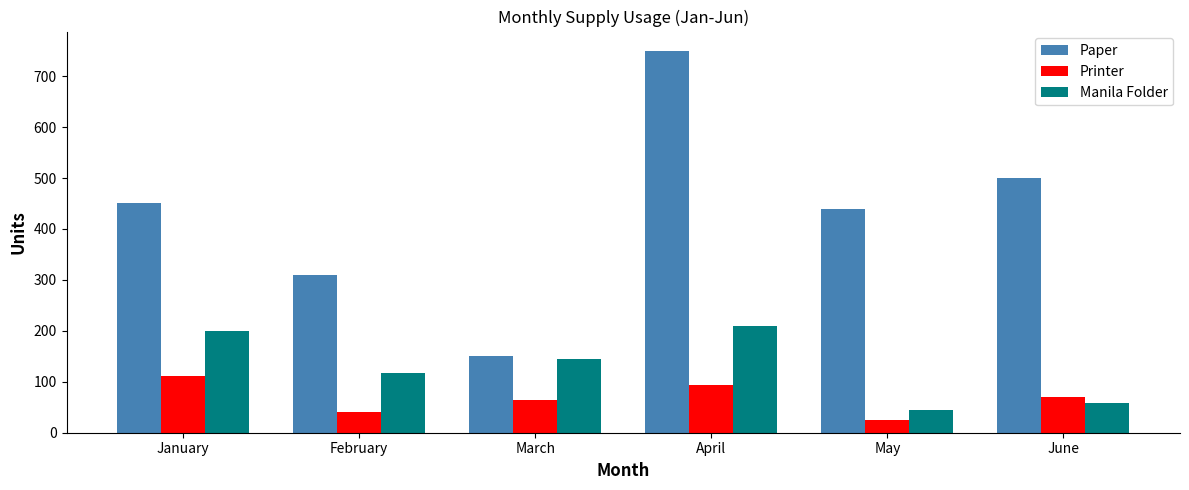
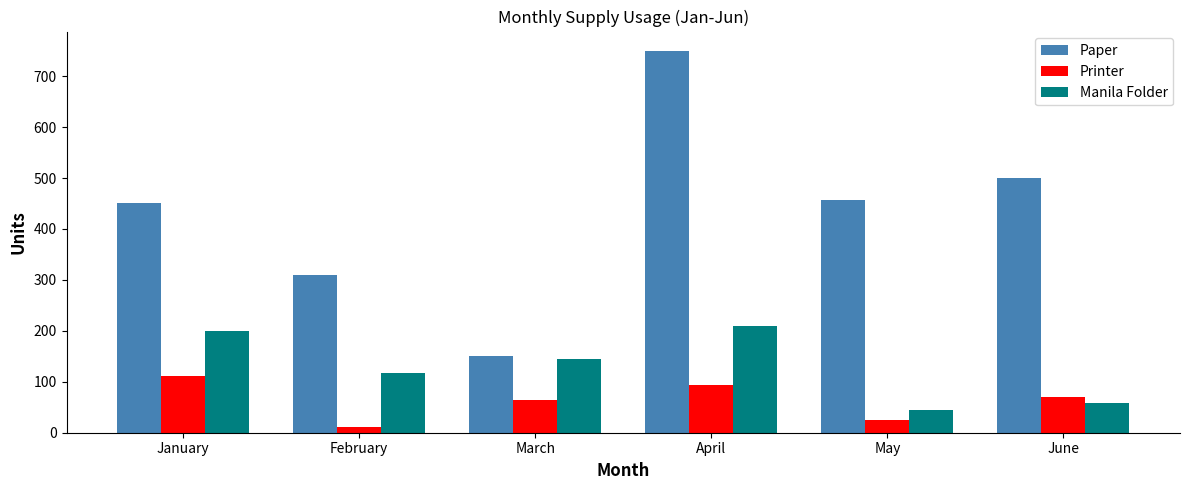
  {
    "Paper": {
      "January": 450,
      "February": 310,
      "March": 150,
      "April": 750,
-     "May": 440,
+     "May": 460,
      "June": 500
    },
    "Printer": {
      "January": 110,
-     "February": 40,
+     "February": 10,
      "March": 70,
      "April": 90,
      "May": 20,
      "June": 70
    },
    "Manila Folder": {
      "January": 200,
      "February": 120,
      "March": 150,
      "April": 210,
      "May": 50,
      "June": 60
    }
  }
